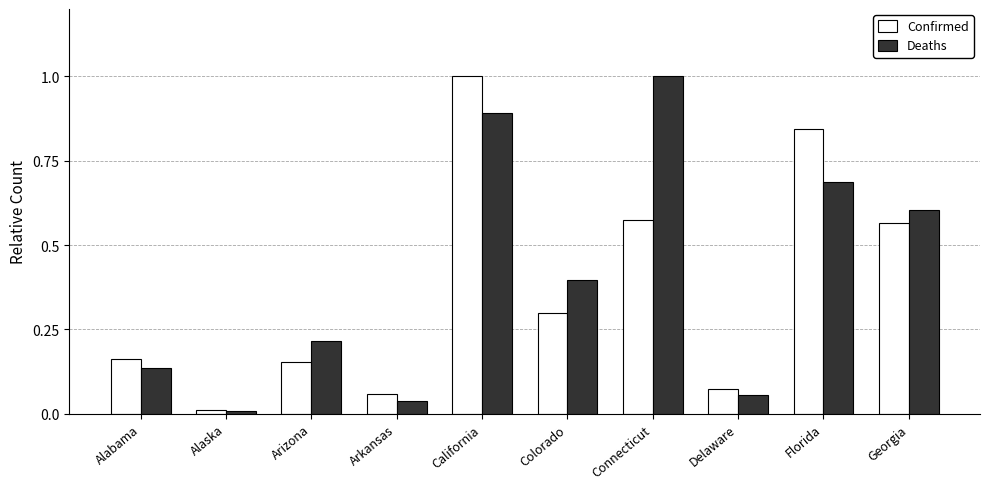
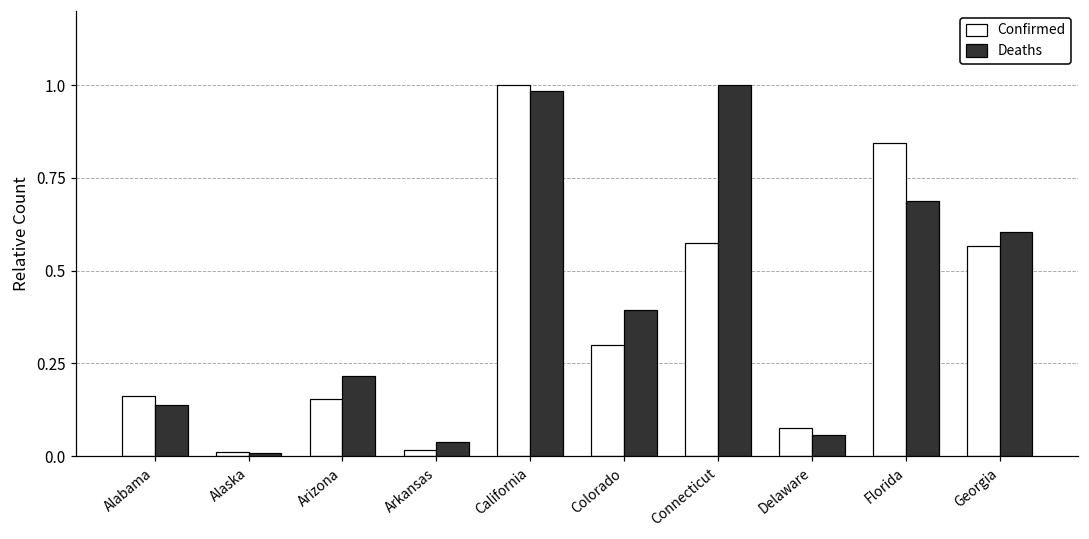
  {
    "Confirmed": {
      "Alabama": 0.16,
      "Alaska": 0.01,
      "Arizona": 0.15,
-     "Arkansas": 0.06,
+     "Arkansas": 0.02,
      "California": 1.00,
      "Colorado": 0.30,
      "Connecticut": 0.57,
      "Delaware": 0.07,
      "Florida": 0.84,
      "Georgia": 0.57
    },
    "Deaths": {
      "Alabama": 0.14,
      "Alaska": 0.01,
      "Arizona": 0.22,
      "Arkansas": 0.04,
-     "California": 0.89,
+     "California": 0.98,
      "Colorado": 0.40,
      "Connecticut": 1.00,
      "Delaware": 0.06,
      "Florida": 0.69,
      "Georgia": 0.60
    }
  }
